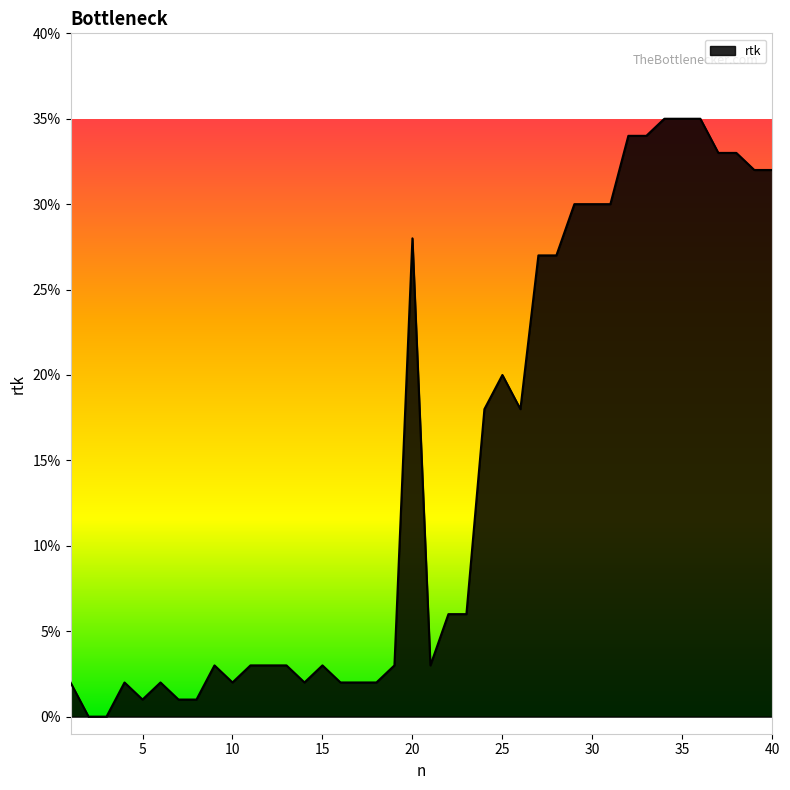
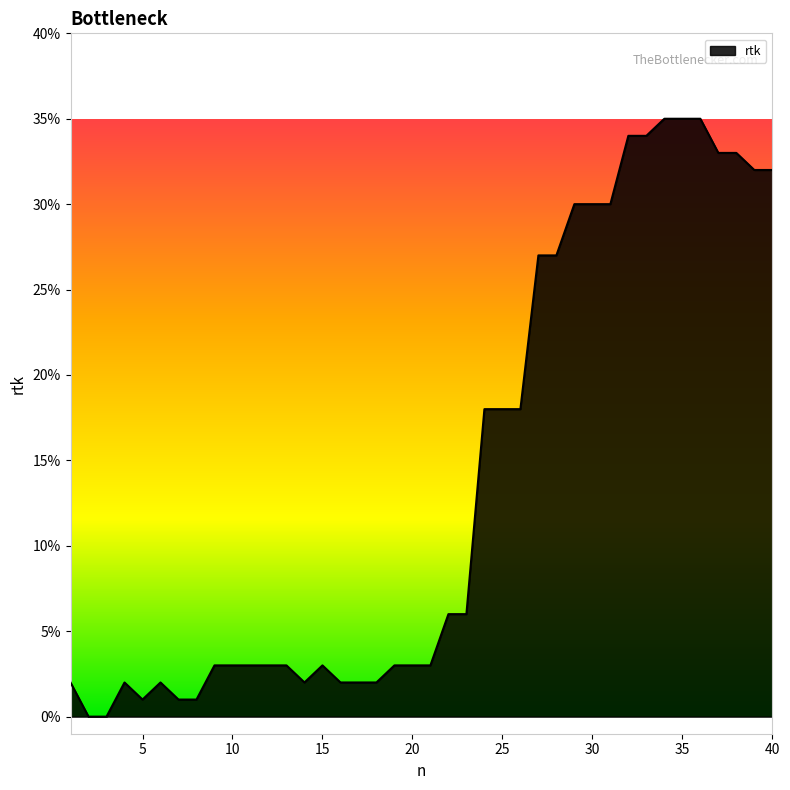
  {
    "5": "1.0%",
-   "10": "2.0%",
+   "10": "3.0%",
    "15": "3.0%",
-   "20": "28.0%",
-   "25": "20.0%",
+   "20": "3.0%",
+   "25": "18.0%",
    "30": "30.0%",
    "35": "35.0%",
    "40": "32.0%"
  }
